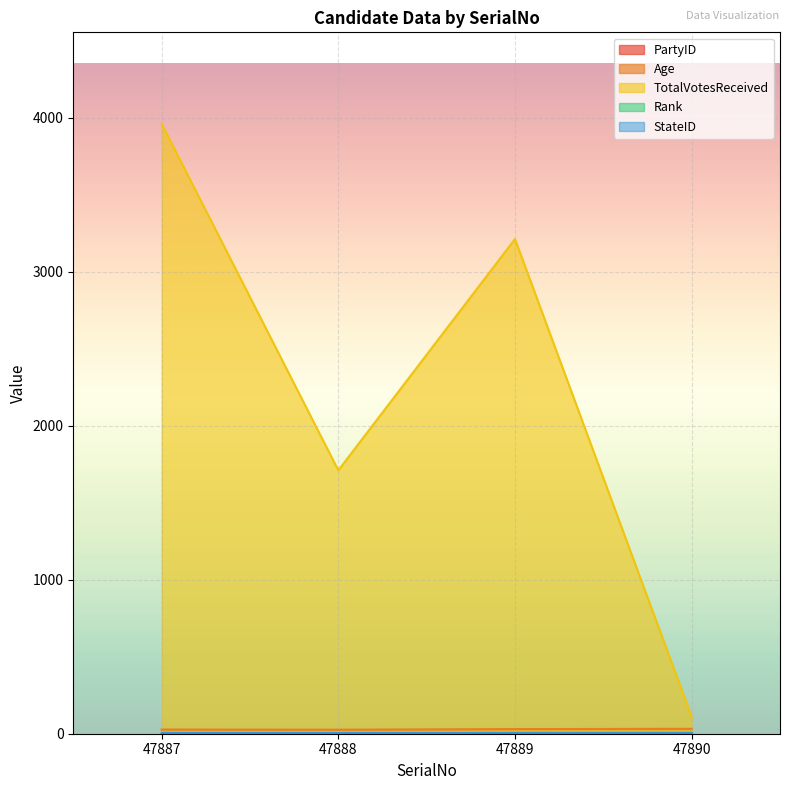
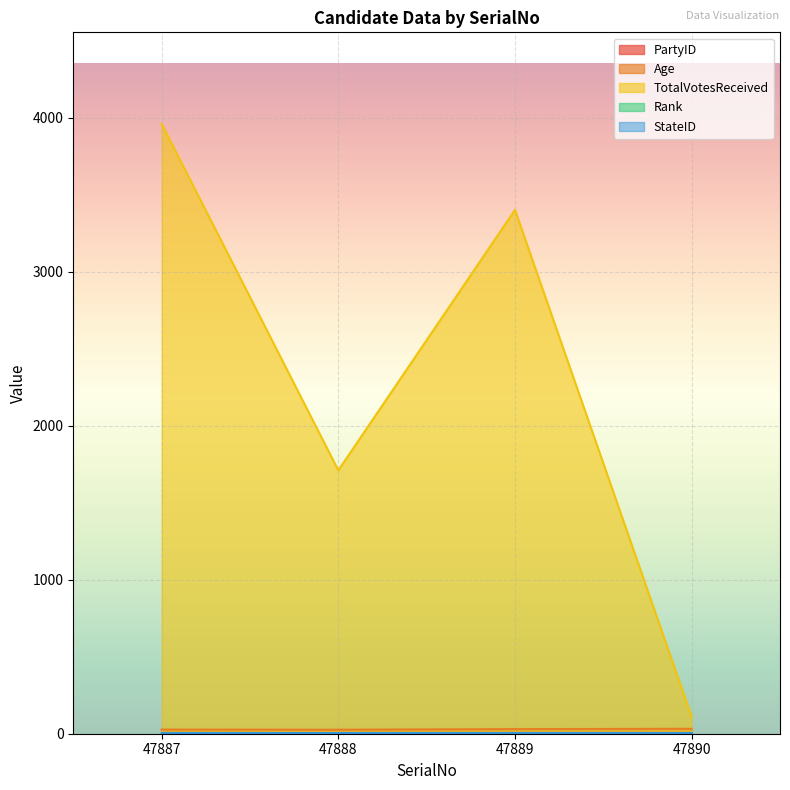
  {
    "TotalVotesReceived": {
      "47887": 3960,
      "47888": 1710,
-     "47889": 3210,
+     "47889": 3400,
      "47890": 110
    }
  }
